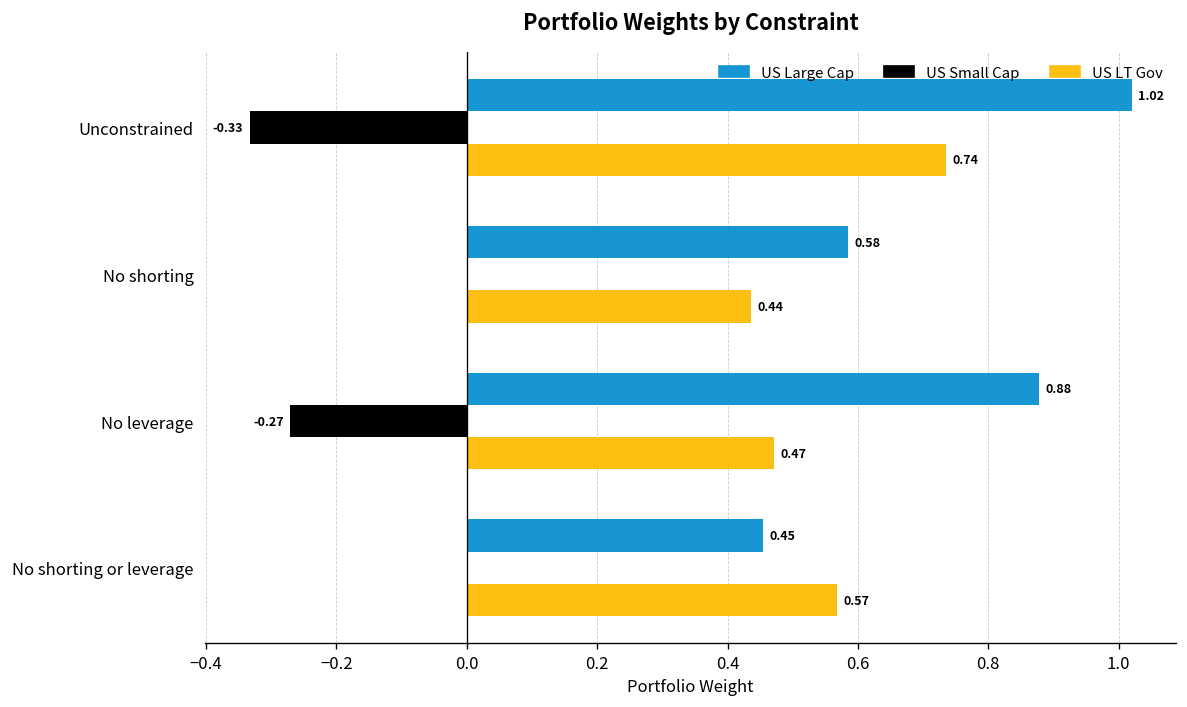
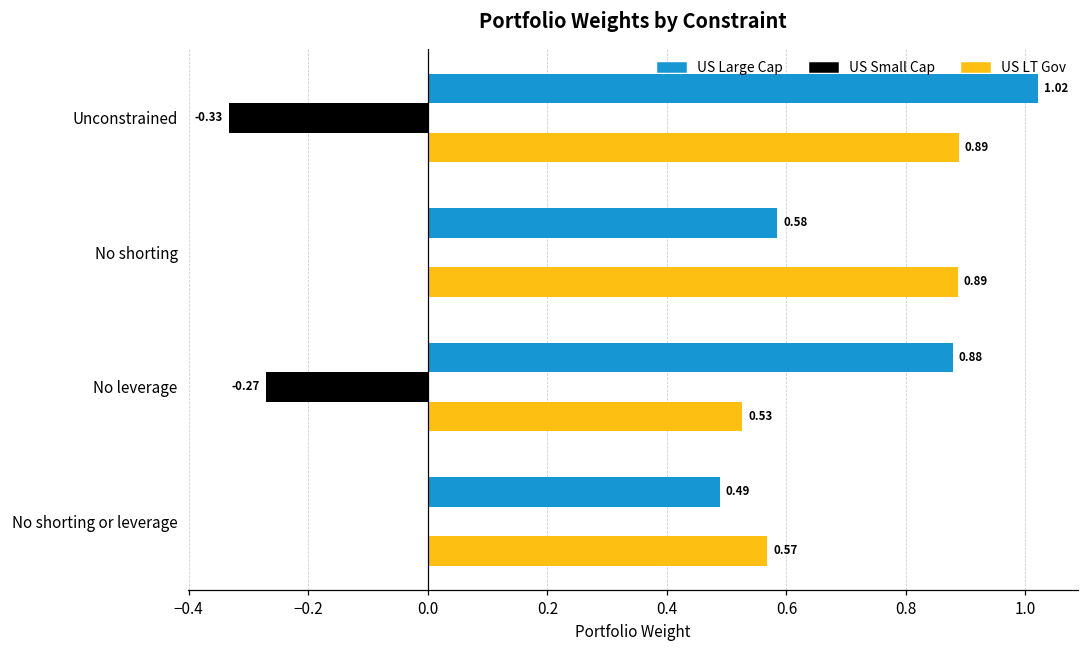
  {
    "US Large Cap": {
      "Unconstrained": 1.02,
      "No shorting": 0.58,
      "No leverage": 0.88,
-     "No shorting or leverage": 0.45
+     "No shorting or leverage": 0.49
    },
    "US Small Cap": {
      "Unconstrained": -0.33,
      "No leverage": -0.27
    },
    "US LT Gov": {
-     "Unconstrained": 0.74,
-     "No shorting": 0.44,
-     "No leverage": 0.47,
+     "Unconstrained": 0.89,
+     "No shorting": 0.89,
+     "No leverage": 0.53,
      "No shorting or leverage": 0.57
    }
  }
